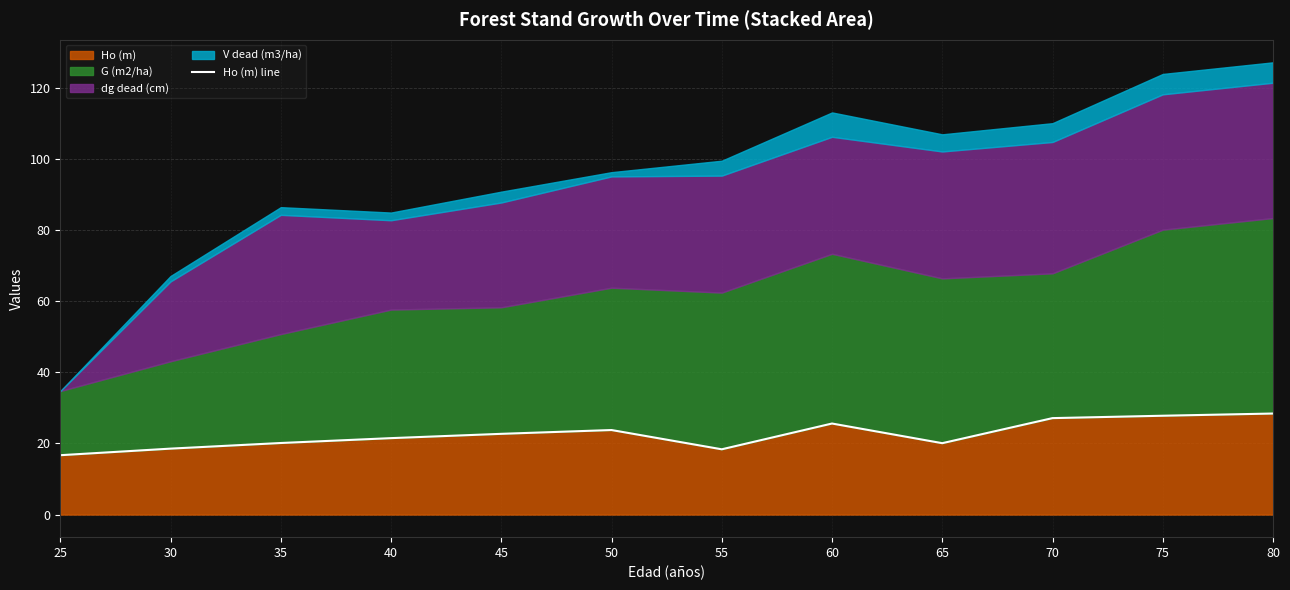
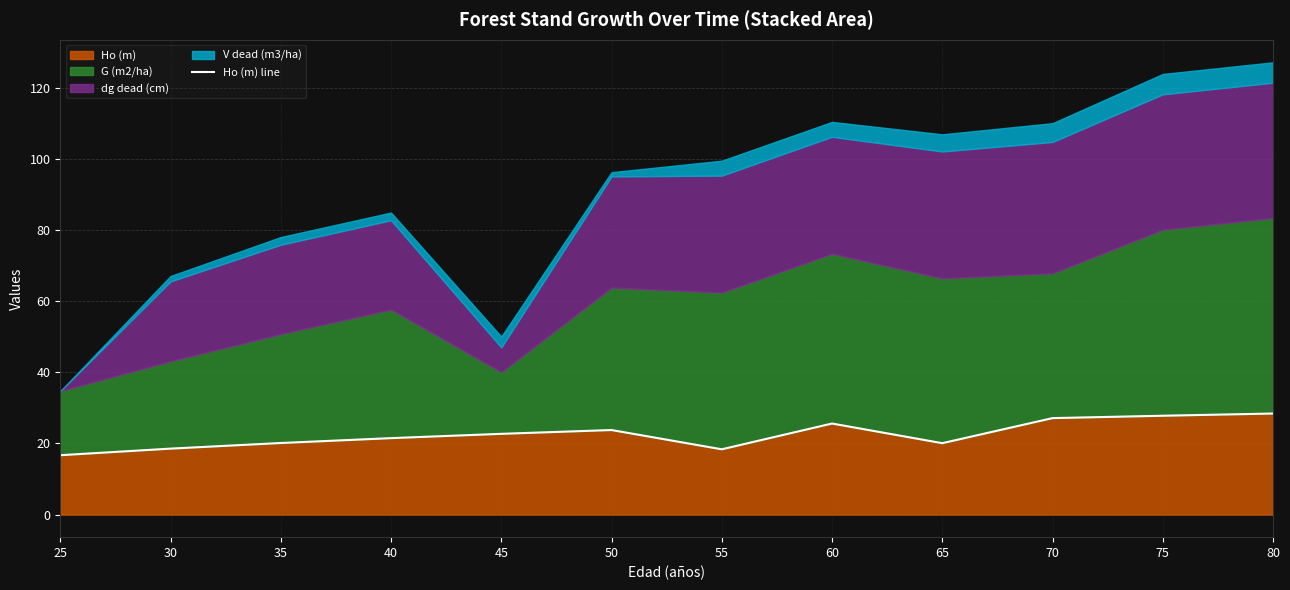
  {
    "Ho (m)": {
      "25": 17,
      "30": 19,
      "35": 20,
      "40": 21,
      "45": 23,
      "50": 24,
      "55": 18,
      "60": 26,
      "65": 20,
      "70": 27,
      "75": 28,
      "80": 28
    },
    "G (m2/ha)": {
      "30": 25,
      "35": 31,
      "40": 36,
-     "45": 36,
+     "45": 17,
      "50": 40,
      "55": 44,
      "60": 48,
      "65": 46,
      "70": 41,
      "75": 52,
      "80": 55
    },
    "dg dead (cm)": {
      "30": 22,
-     "35": 34,
+     "35": 25,
      "40": 25,
-     "45": 29,
+     "45": 7,
      "50": 31,
      "55": 33,
      "60": 33,
      "65": 36,
      "70": 37,
      "75": 38,
      "80": 38
    },
    "V dead (m3/ha)": {
      "30": 2,
      "35": 2,
      "40": 2,
      "45": 3,
      "50": 1,
      "55": 4,
-     "60": 7,
+     "60": 4,
      "65": 5,
      "70": 5,
      "75": 6,
      "80": 6
    }
  }
